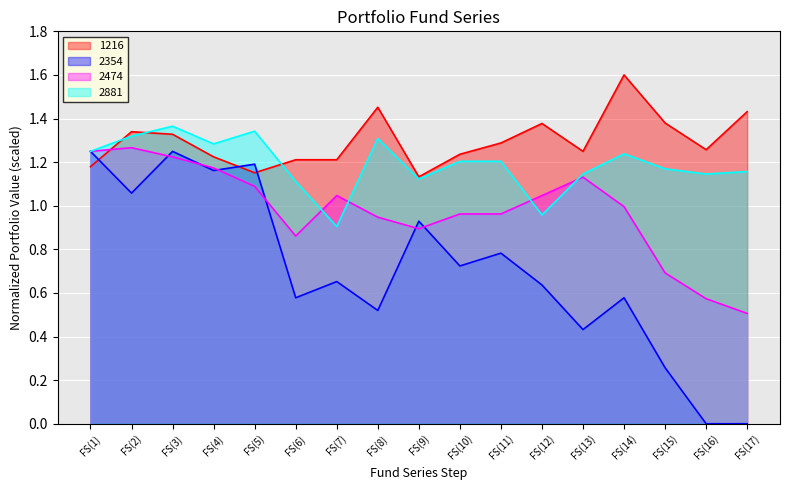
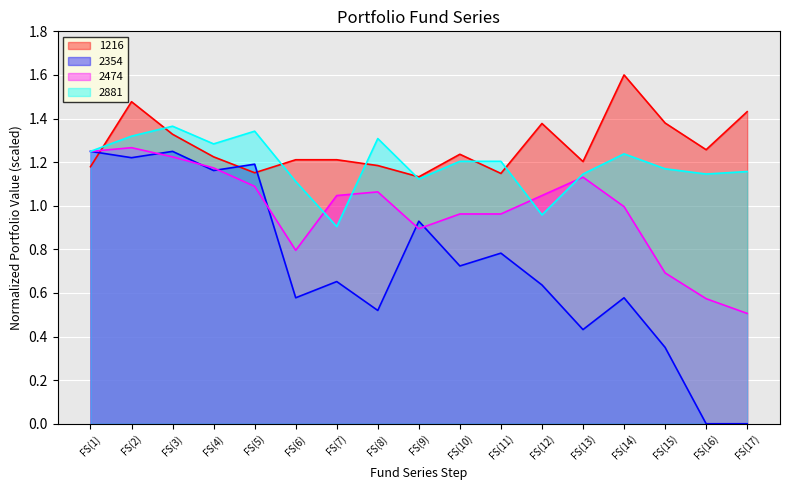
  {
    "1216": {
      "FS(1)": 1.18,
-     "FS(2)": 1.34,
+     "FS(2)": 1.48,
      "FS(3)": 1.33,
      "FS(4)": 1.22,
      "FS(5)": 1.15,
      "FS(6)": 1.21,
      "FS(7)": 1.21,
-     "FS(8)": 1.45,
+     "FS(8)": 1.18,
      "FS(10)": 1.24,
-     "FS(11)": 1.29,
+     "FS(11)": 1.15,
      "FS(12)": 1.38,
-     "FS(13)": 1.25,
+     "FS(13)": 1.20,
      "FS(14)": 1.60,
      "FS(15)": 1.38,
      "FS(16)": 1.26,
      "FS(17)": 1.43
    },
    "2354": {
-     "FS(2)": 1.06,
+     "FS(2)": 1.22,
      "FS(3)": 1.25,
      "FS(4)": 1.16,
      "FS(5)": 1.19,
      "FS(6)": 0.58,
      "FS(7)": 0.65,
      "FS(8)": 0.52,
      "FS(9)": 0.93,
      "FS(10)": 0.72,
      "FS(11)": 0.78,
      "FS(12)": 0.64,
      "FS(13)": 0.43,
      "FS(14)": 0.58,
-     "FS(15)": 0.26,
+     "FS(15)": 0.35,
      "FS(16)": 0.00,
      "FS(17)": 0.00
    },
    "2474": {
      "FS(2)": 1.27,
      "FS(3)": 1.22,
      "FS(4)": 1.17,
      "FS(5)": 1.09,
-     "FS(6)": 0.86,
+     "FS(6)": 0.80,
      "FS(7)": 1.05,
-     "FS(8)": 0.95,
+     "FS(8)": 1.06,
      "FS(9)": 0.89,
      "FS(10)": 0.96,
      "FS(11)": 0.96,
      "FS(12)": 1.05,
      "FS(13)": 1.13,
      "FS(14)": 1.00,
      "FS(15)": 0.69,
      "FS(16)": 0.57,
      "FS(17)": 0.51
    },
    "2881": {
      "FS(2)": 1.32,
      "FS(3)": 1.36,
      "FS(4)": 1.28,
      "FS(5)": 1.34,
      "FS(6)": 1.11,
      "FS(7)": 0.90,
      "FS(8)": 1.31,
      "FS(10)": 1.20,
      "FS(11)": 1.20,
      "FS(12)": 0.96,
      "FS(13)": 1.15,
      "FS(14)": 1.24,
      "FS(15)": 1.17,
      "FS(16)": 1.15,
      "FS(17)": 1.16
    }
  }
